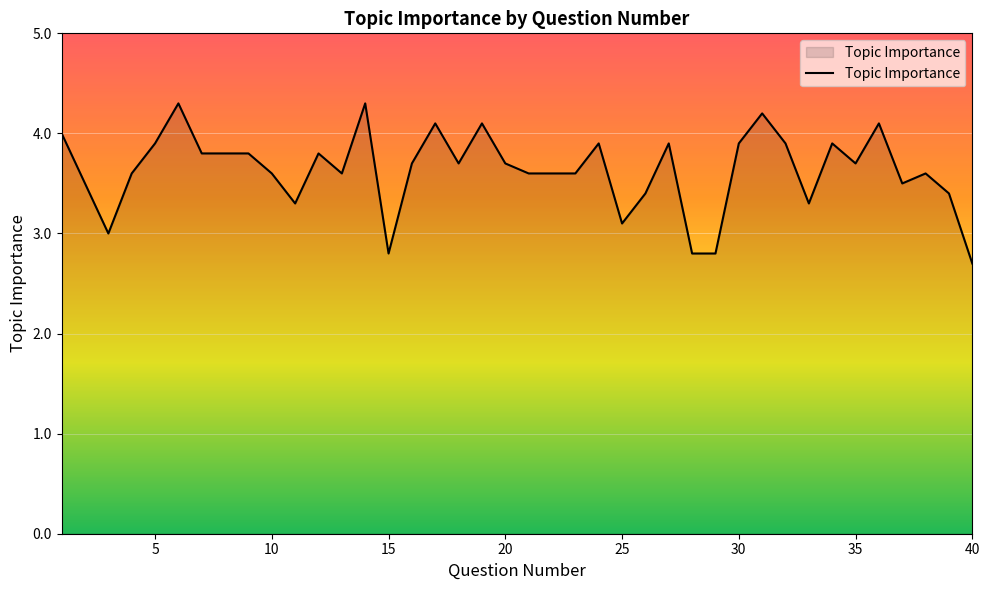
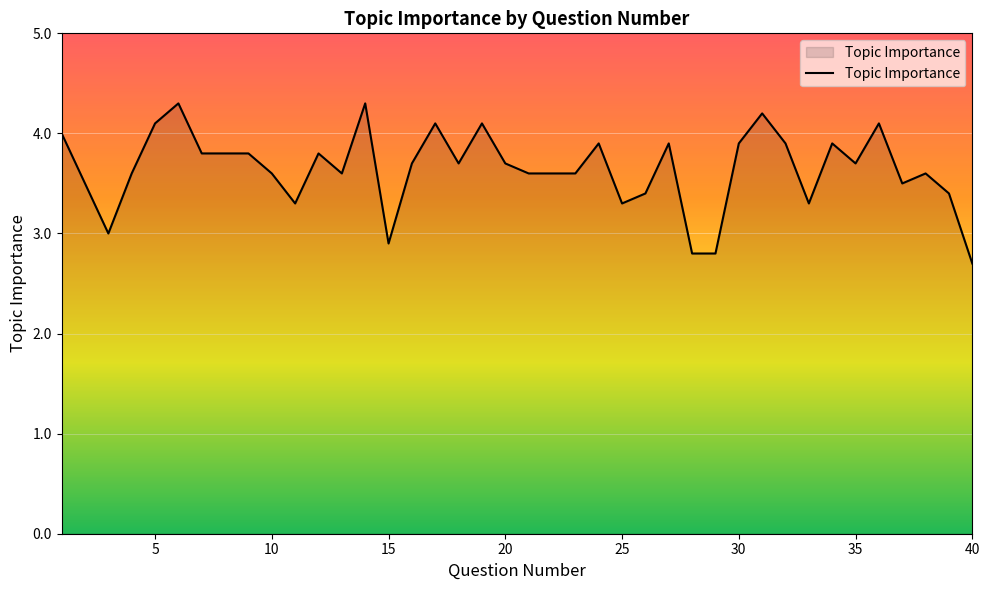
  {
-   "5": 3.9,
+   "5": 4.1,
    "10": 3.6,
-   "15": 2.8,
+   "15": 2.9,
    "20": 3.7,
-   "25": 3.1,
+   "25": 3.3,
    "30": 3.9,
    "35": 3.7,
    "40": 2.7
  }
